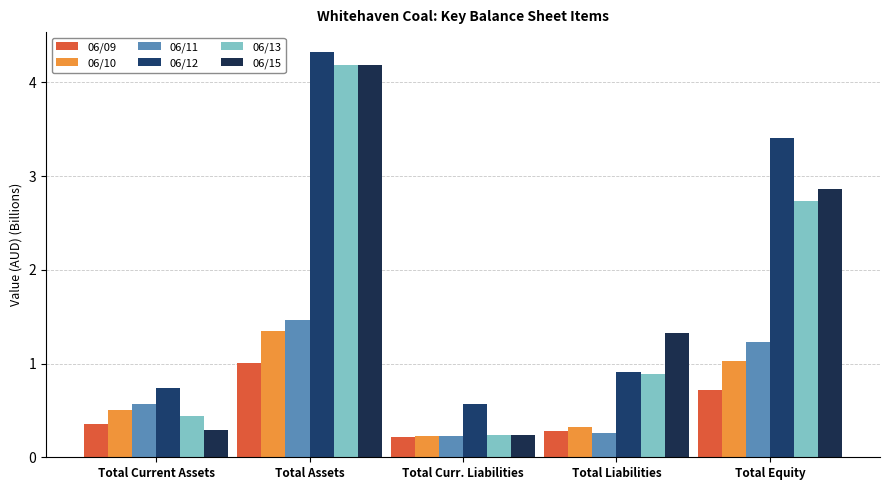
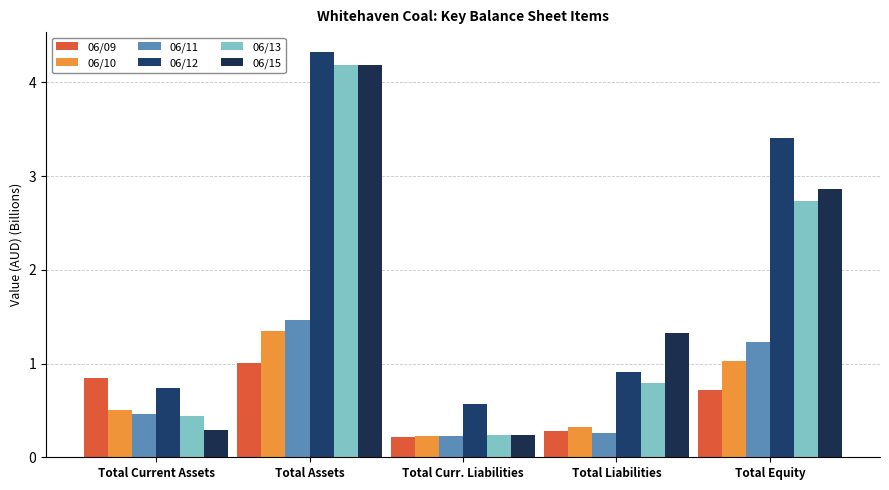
  {
    "06/09": {
-     "Total Current Assets": 0.4,
+     "Total Current Assets": 0.8,
      "Total Assets": 1.0,
      "Total Curr. Liabilities": 0.2,
      "Total Liabilities": 0.3,
      "Total Equity": 0.7
    },
    "06/10": {
      "Total Current Assets": 0.5,
      "Total Assets": 1.4,
      "Total Curr. Liabilities": 0.2,
      "Total Liabilities": 0.3,
      "Total Equity": 1.0
    },
    "06/11": {
-     "Total Current Assets": 0.6,
+     "Total Current Assets": 0.5,
      "Total Assets": 1.5,
      "Total Curr. Liabilities": 0.2,
      "Total Liabilities": 0.3,
      "Total Equity": 1.2
    },
    "06/13": {
      "Total Current Assets": 0.4,
      "Total Assets": 4.2,
      "Total Curr. Liabilities": 0.2,
-     "Total Liabilities": 0.9,
+     "Total Liabilities": 0.8,
      "Total Equity": 2.7
    }
  }
